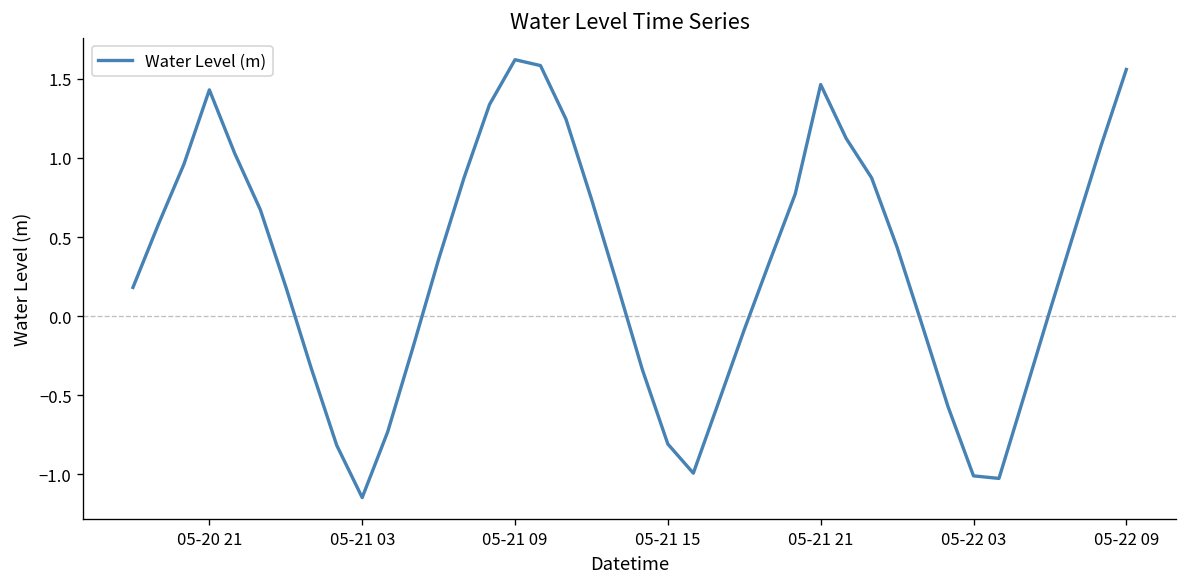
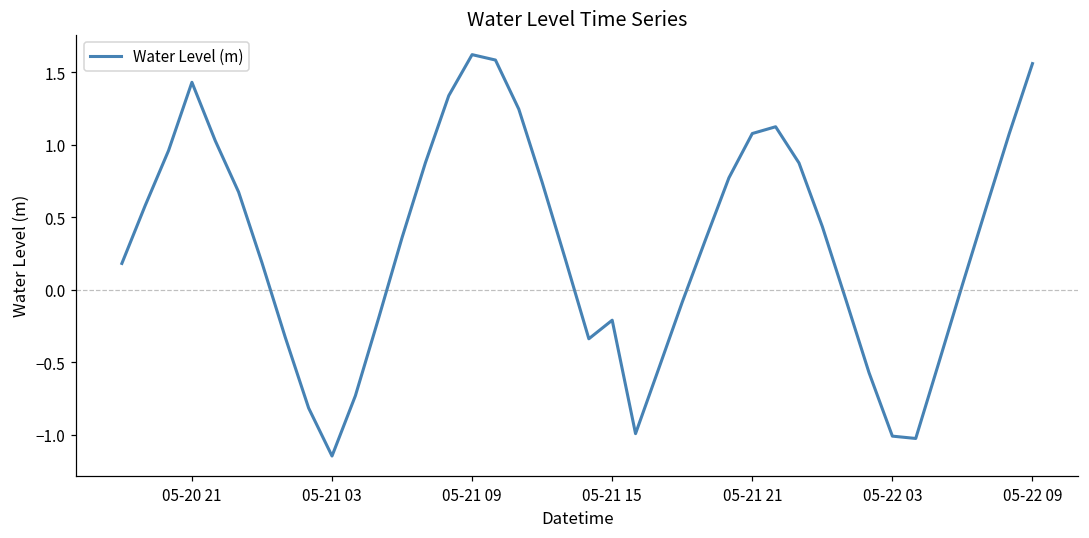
  {
    "05-20 21": 1.43,
    "05-21 03": -1.15,
    "05-21 09": 1.62,
-   "05-21 15": -0.81,
-   "05-21 21": 1.46,
+   "05-21 15": -0.21,
+   "05-21 21": 1.08,
    "05-22 03": -1.01,
    "05-22 09": 1.56
  }
